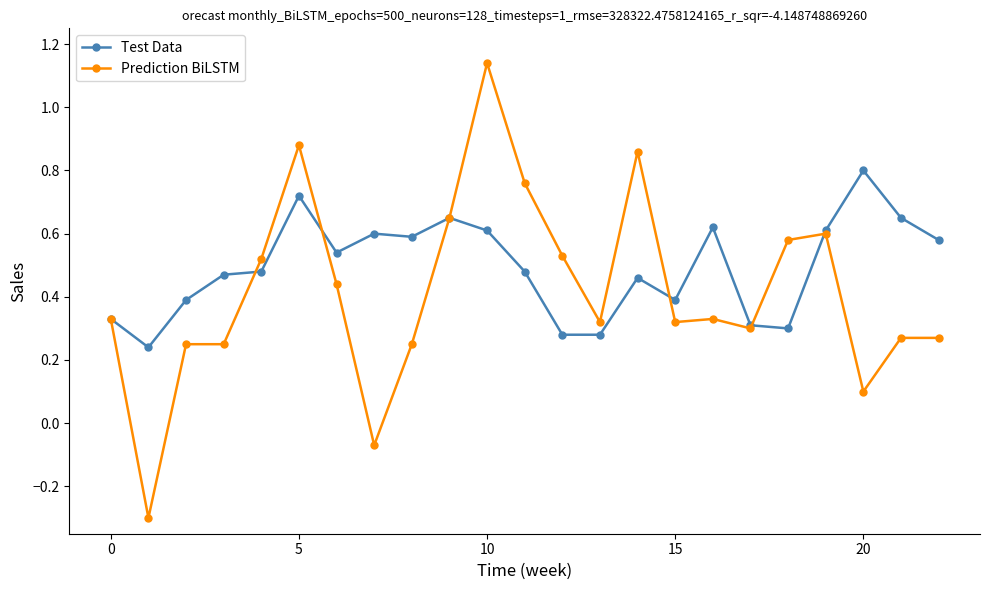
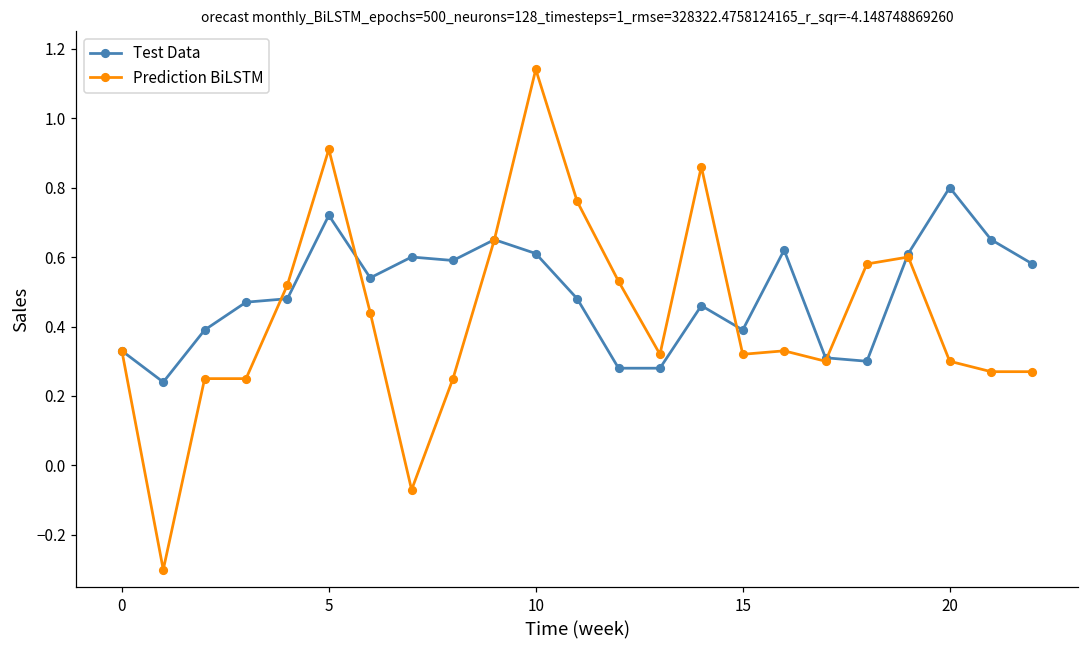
  {
    "Test Data": {
      "5": 0.72,
      "10": 0.61,
      "15": 0.39,
      "20": 0.80
    },
    "Prediction BiLSTM": {
-     "5": 0.88,
+     "5": 0.91,
      "10": 1.14,
      "15": 0.32,
-     "20": 0.1
+     "20": 0.3
    }
  }
